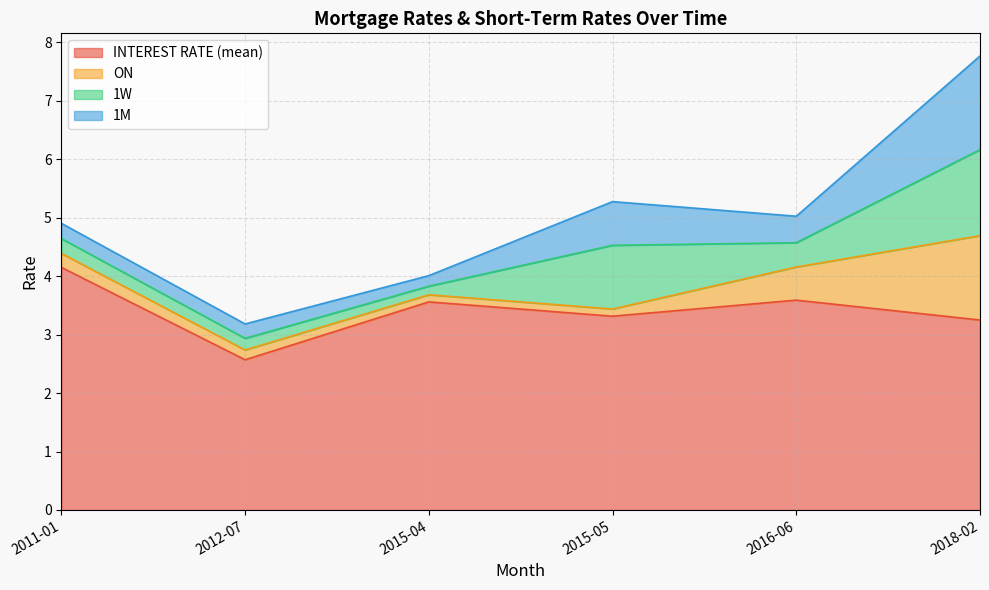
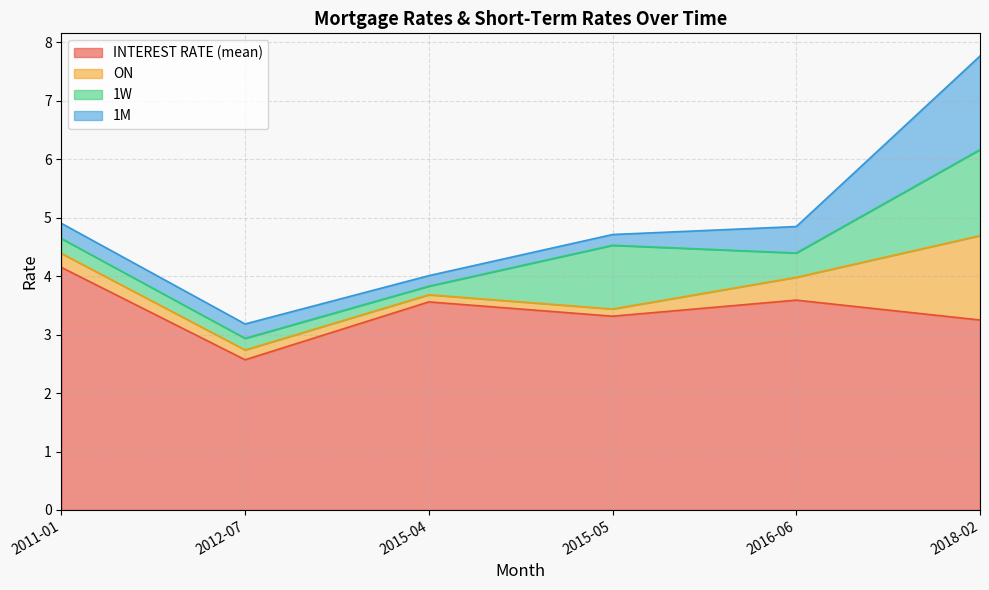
  {
    "INTEREST RATE (mean)": {
      "2011-01": 4.2,
      "2012-07": 2.6,
      "2015-04": 3.6,
      "2015-05": 3.3,
      "2016-06": 3.6,
      "2018-02": 3.3
    },
    "ON": {
      "2011-01": 0.2,
      "2012-07": 0.2,
      "2015-04": 0.1,
      "2015-05": 0.1,
-     "2016-06": 0.6,
+     "2016-06": 0.4,
      "2018-02": 1.4
    },
    "1W": {
      "2011-01": 0.3,
      "2012-07": 0.2,
      "2015-04": 0.1,
      "2015-05": 1.1,
      "2016-06": 0.4,
      "2018-02": 1.5
    },
    "1M": {
      "2011-01": 0.3,
      "2012-07": 0.2,
      "2015-04": 0.2,
-     "2015-05": 0.7,
+     "2015-05": 0.2,
      "2016-06": 0.5,
      "2018-02": 1.6
    }
  }
